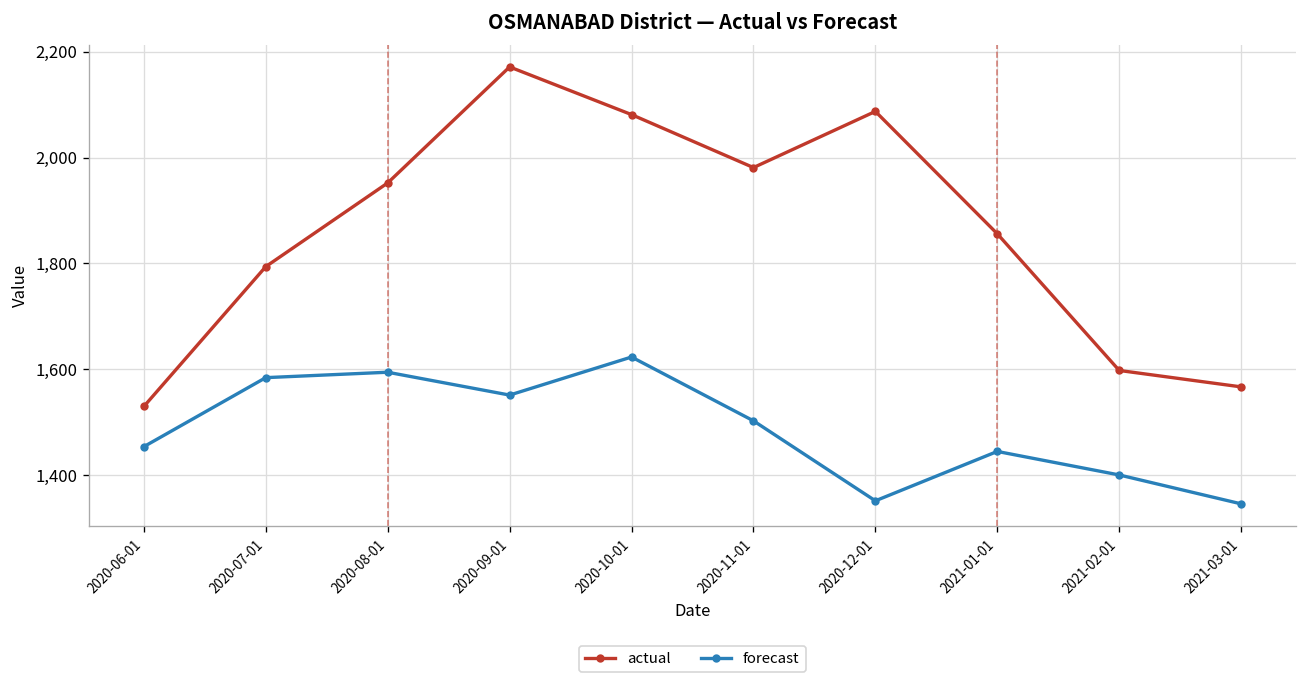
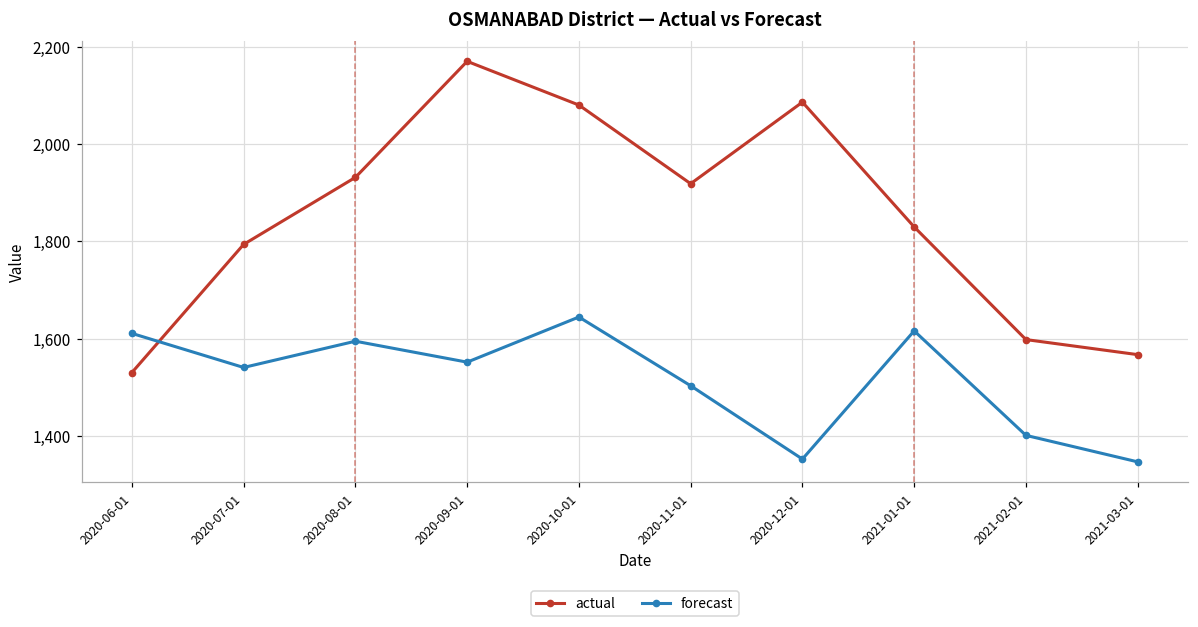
  {
    "actual": {
      "2020-06-01": "1,530",
      "2020-07-01": "1,790",
-     "2020-08-01": "1,950",
+     "2020-08-01": "1,930",
      "2020-09-01": "2,170",
      "2020-10-01": "2,080",
-     "2020-11-01": "1,980",
+     "2020-11-01": "1,920",
      "2020-12-01": "2,090",
-     "2021-01-01": "1,860",
+     "2021-01-01": "1,830",
      "2021-02-01": "1,600",
      "2021-03-01": "1,570"
    },
    "forecast": {
-     "2020-06-01": "1,450",
-     "2020-07-01": "1,580",
+     "2020-06-01": "1,610",
+     "2020-07-01": "1,540",
      "2020-08-01": "1,590",
      "2020-09-01": "1,550",
-     "2020-10-01": "1,620",
+     "2020-10-01": "1,640",
      "2020-11-01": "1,500",
      "2020-12-01": "1,350",
-     "2021-01-01": "1,450",
+     "2021-01-01": "1,620",
      "2021-02-01": "1,400",
      "2021-03-01": "1,350"
    }
  }
